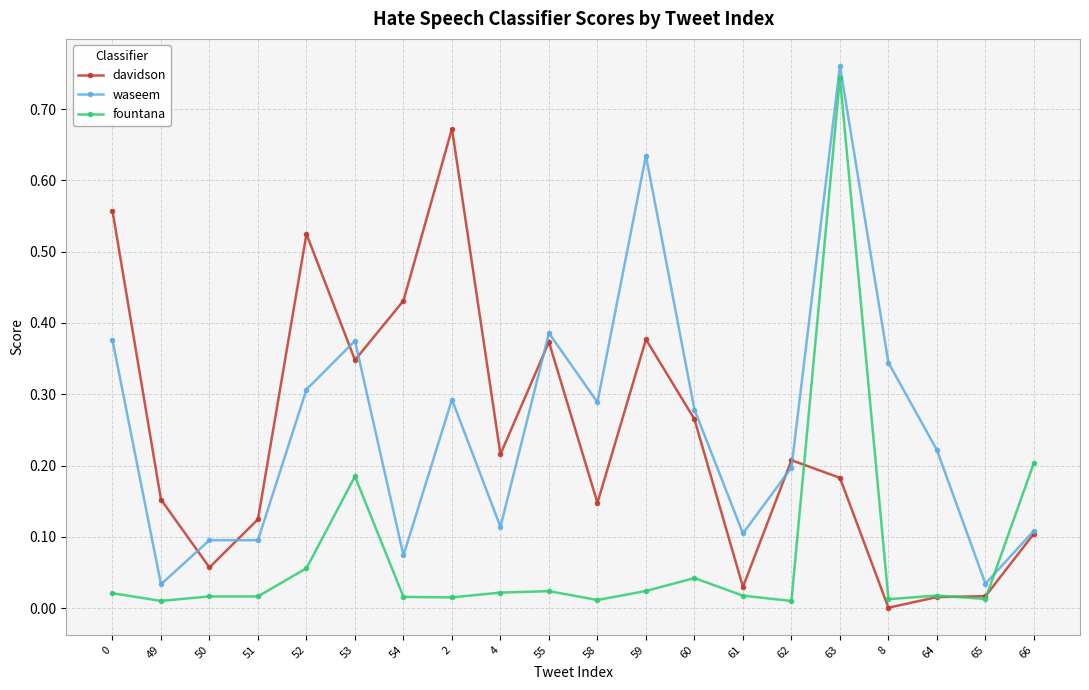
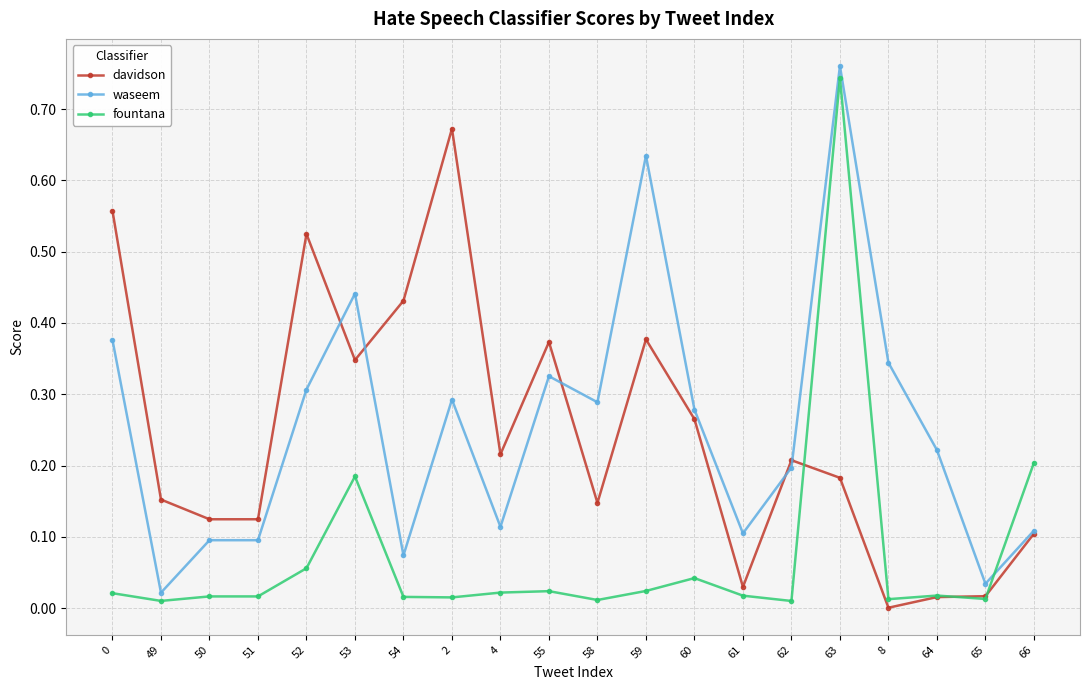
  {
    "davidson": {
      "0": 0.56,
      "49": 0.15,
-     "50": 0.06,
+     "50": 0.12,
      "51": 0.12,
      "52": 0.52,
      "53": 0.35,
      "54": 0.43,
      "2": 0.67,
      "4": 0.22,
      "55": 0.37,
      "58": 0.15,
      "59": 0.38,
      "60": 0.27,
      "61": 0.03,
      "62": 0.21,
      "63": 0.18,
      "8": 0.00,
      "65": 0.02,
      "66": 0.10
    },
    "waseem": {
      "0": 0.38,
-     "49": 0.03,
+     "49": 0.02,
      "50": 0.10,
      "51": 0.10,
      "52": 0.31,
-     "53": 0.37,
+     "53": 0.44,
      "54": 0.07,
      "2": 0.29,
      "4": 0.11,
-     "55": 0.39,
+     "55": 0.33,
      "58": 0.29,
      "59": 0.63,
      "60": 0.28,
      "61": 0.10,
      "62": 0.20,
      "63": 0.76,
      "8": 0.34,
      "64": 0.22,
      "65": 0.03,
      "66": 0.11
    },
    "fountana": {
      "0": 0.02,
      "49": 0.01,
      "50": 0.02,
      "51": 0.02,
      "52": 0.06,
      "53": 0.18,
      "54": 0.02,
      "2": 0.02,
      "4": 0.02,
      "55": 0.02,
      "58": 0.01,
      "59": 0.02,
      "60": 0.04,
      "61": 0.02,
      "62": 0.01,
      "63": 0.74,
      "8": 0.01,
      "65": 0.01,
      "66": 0.20
    }
  }
